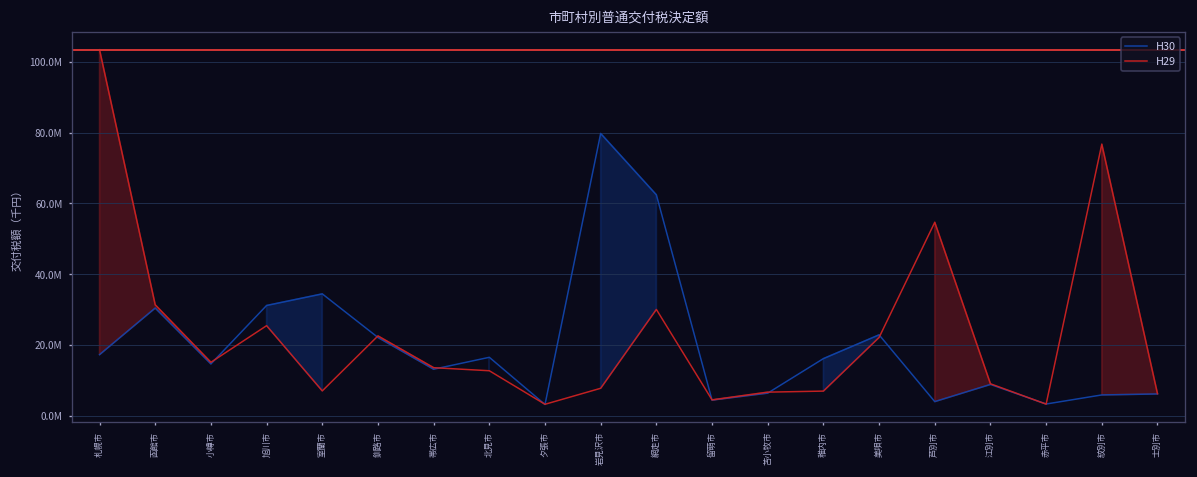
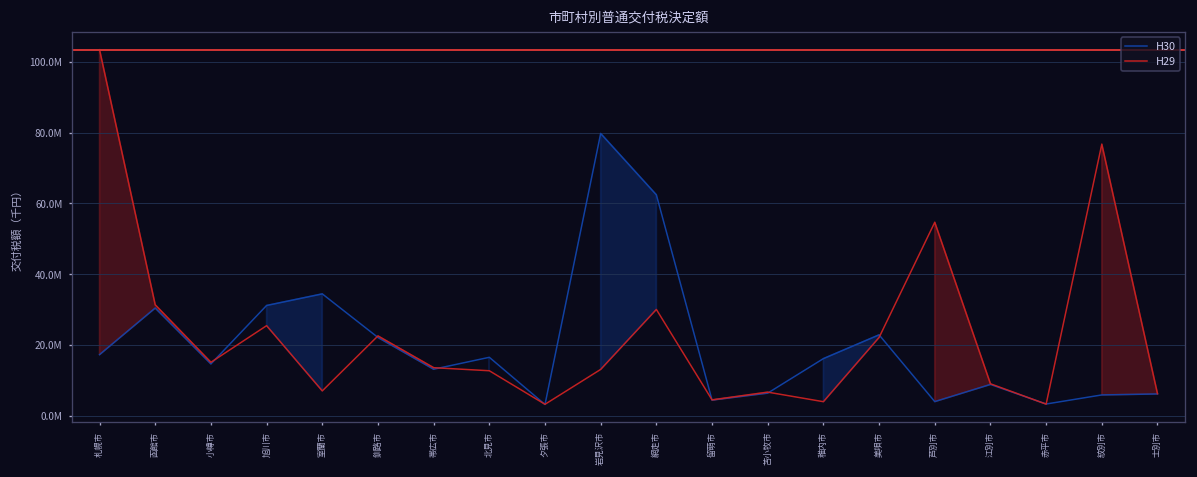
  {
    "H30": {
      "札幌市": 17000000,
      "函館市": 30000000,
      "旭川市": 31000000,
      "室蘭市": 34000000,
      "北見市": 17000000,
      "岩見沢市": 80000000,
      "網走市": 62000000,
      "稚内市": 16000000,
      "芦別市": 4000000,
      "紋別市": 6000000
    },
    "H29": {
      "札幌市": 103000000,
      "函館市": 31000000,
      "旭川市": 25000000,
      "室蘭市": 7000000,
      "北見市": 13000000,
-     "岩見沢市": 8000000,
+     "岩見沢市": 13000000,
      "網走市": 30000000,
-     "稚内市": 7000000,
+     "稚内市": 4000000,
      "芦別市": 55000000,
      "紋別市": 77000000
    }
  }
